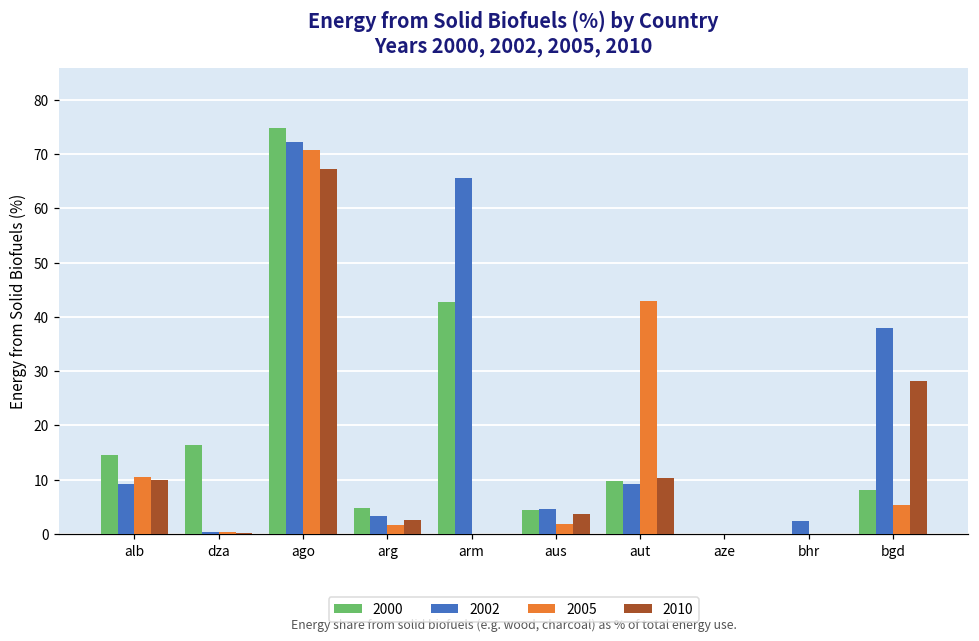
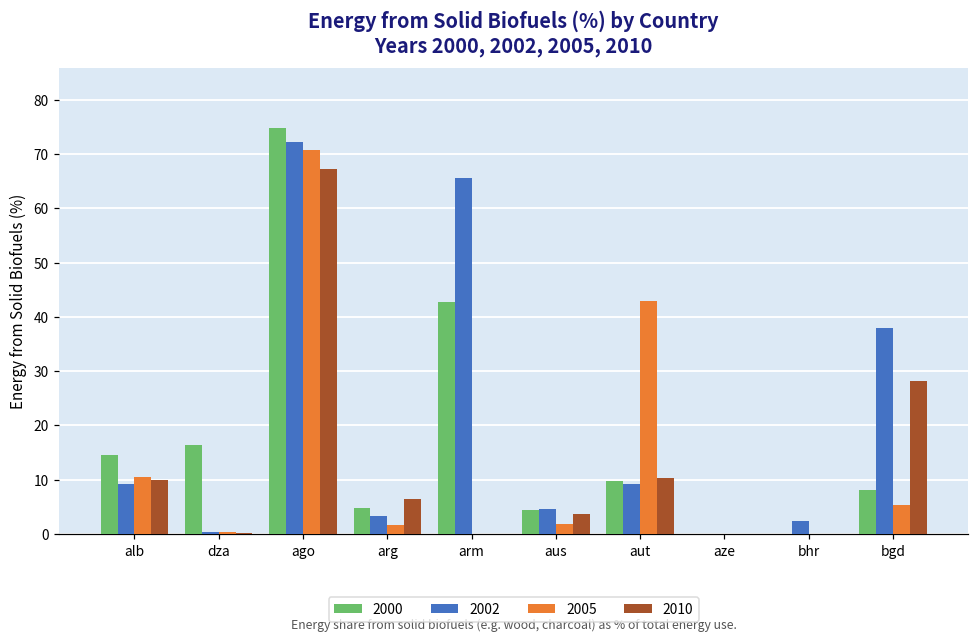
  {
    "2000": {
      "alb": 14,
      "dza": 16,
      "ago": 75,
      "arg": 5,
      "arm": 43,
      "aus": 4,
      "aut": 10,
      "aze": 0,
      "bhr": 0,
      "bgd": 8
    },
    "2002": {
      "alb": 9,
      "ago": 72,
      "arg": 3,
      "arm": 66,
      "aus": 5,
      "aut": 9,
      "aze": 0,
      "bhr": 2,
      "bgd": 38
    },
    "2005": {
      "alb": 10,
      "ago": 71,
      "arg": 2,
      "aus": 2,
      "aut": 43,
      "aze": 0,
      "bhr": 0,
      "bgd": 5
    },
    "2010": {
      "alb": 10,
      "ago": 67,
-     "arg": 3,
+     "arg": 7,
      "aus": 4,
      "aut": 10,
      "aze": 0,
      "bhr": 0,
      "bgd": 28
    }
  }
